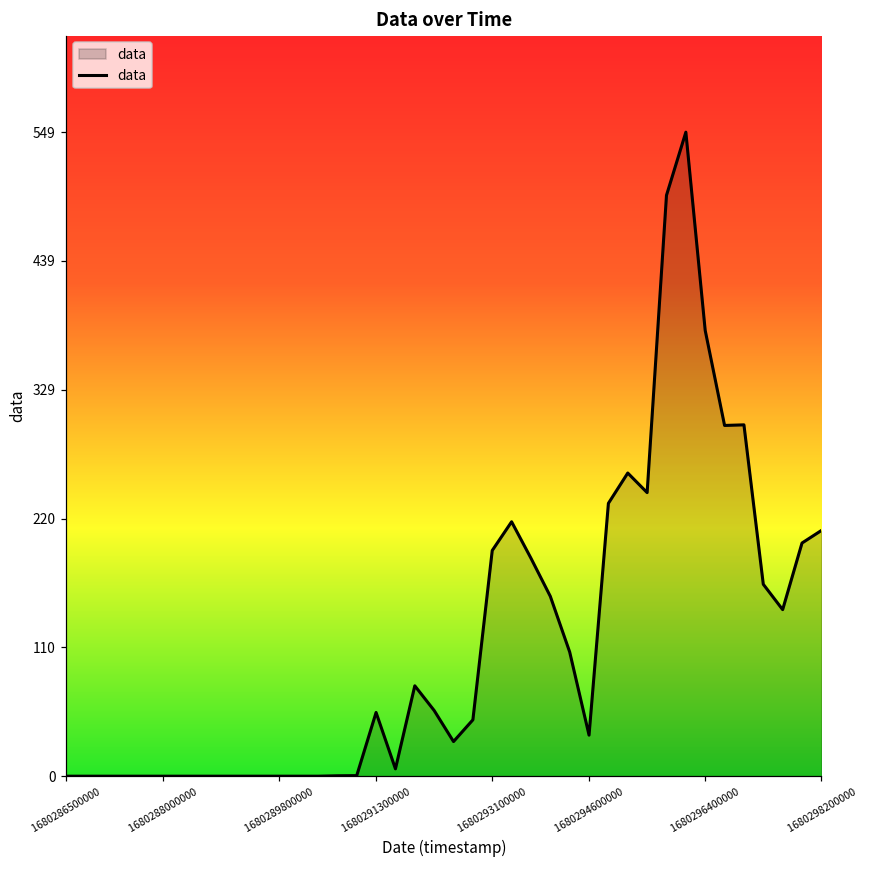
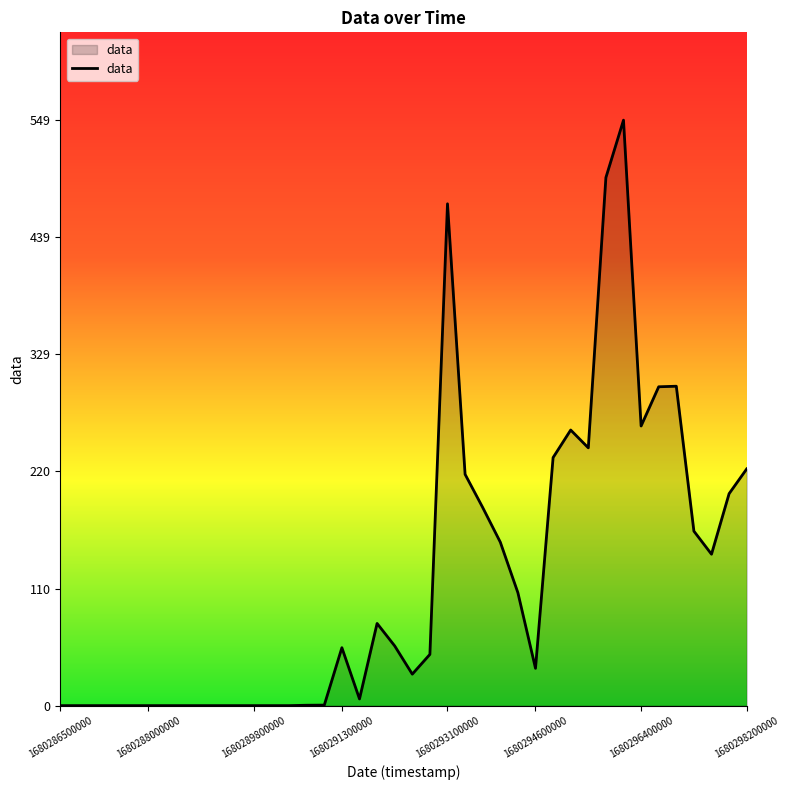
  {
    "1680286500000": 0,
    "1680288000000": 0,
    "1680289800000": 0,
    "1680291300000": 54,
-   "1680293100000": 192,
+   "1680293100000": 470,
    "1680294600000": 35,
-   "1680296400000": 380,
-   "1680298200000": 209
+   "1680296400000": 262,
+   "1680298200000": 222
  }
